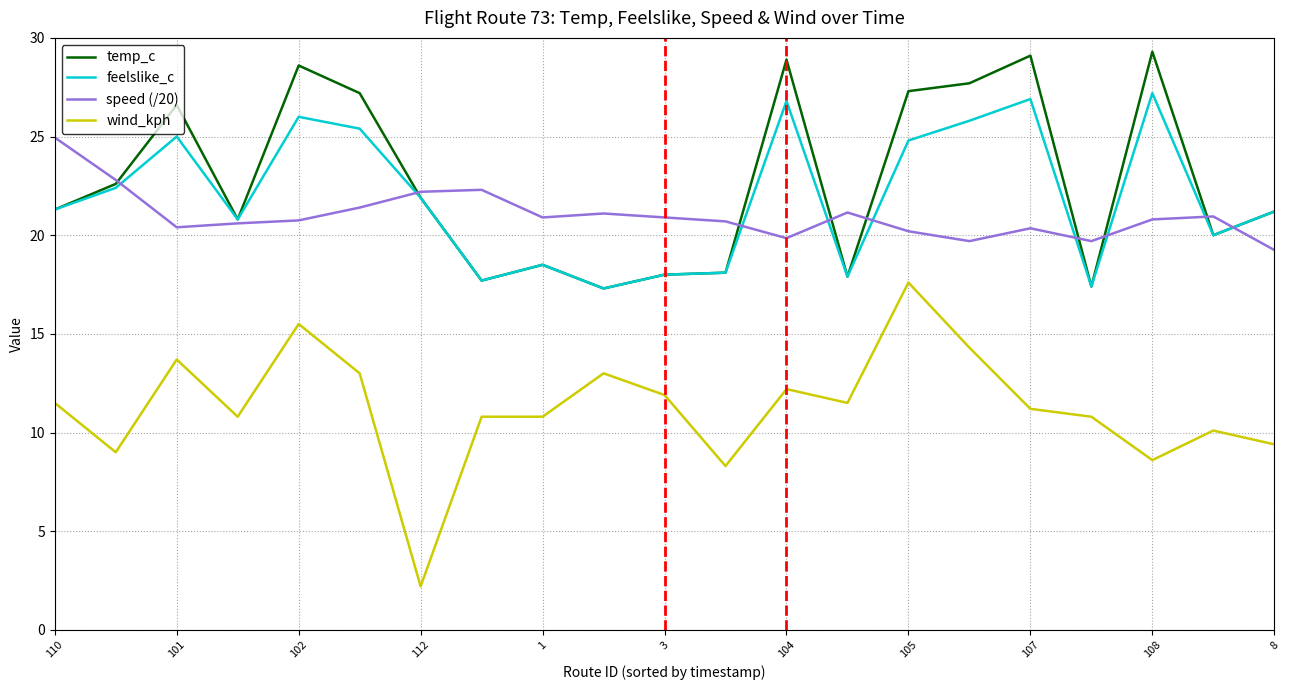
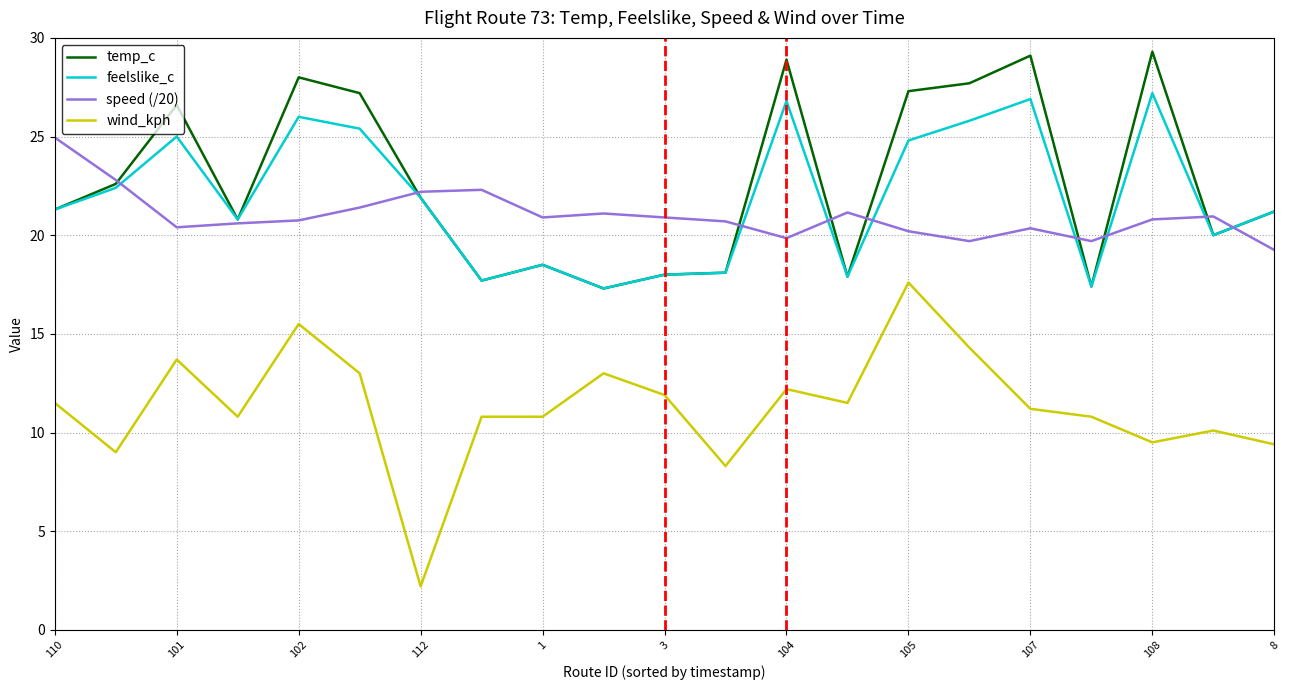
  {
    "temp_c": {
-     "102": 28.6,
+     "102": 28.0,
      "104": 28.9,
      "105": 27.3,
      "107": 29.1,
      "108": 29.3
    },
    "feelslike_c": {
      "101": 25.0,
      "102": 26.0,
      "104": 26.8,
      "105": 24.8,
      "107": 26.9,
      "108": 27.2
    },
    "speed (/20)": {
      "110": 25.0,
      "101": 20.4,
      "102": 20.8,
      "112": 22.2,
      "104": 19.9,
      "105": 20.2,
      "107": 20.4,
      "108": 20.8,
      "8": 19.3
    },
    "wind_kph": {
      "110": 11.5,
      "101": 13.7,
      "102": 15.5,
      "112": 2.2,
      "104": 12.2,
      "105": 17.6,
      "107": 11.2,
-     "108": 8.6,
+     "108": 9.5,
      "8": 9.4
    }
  }
